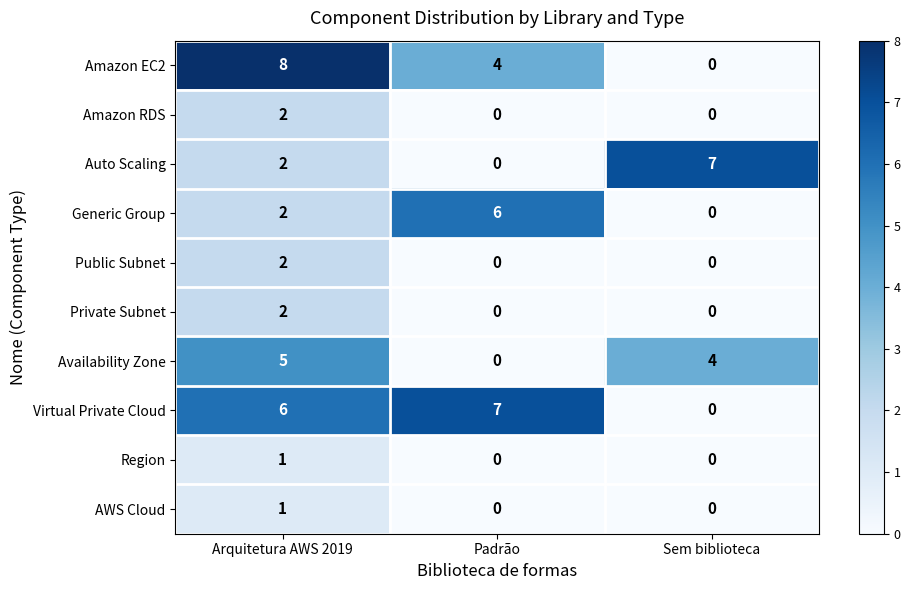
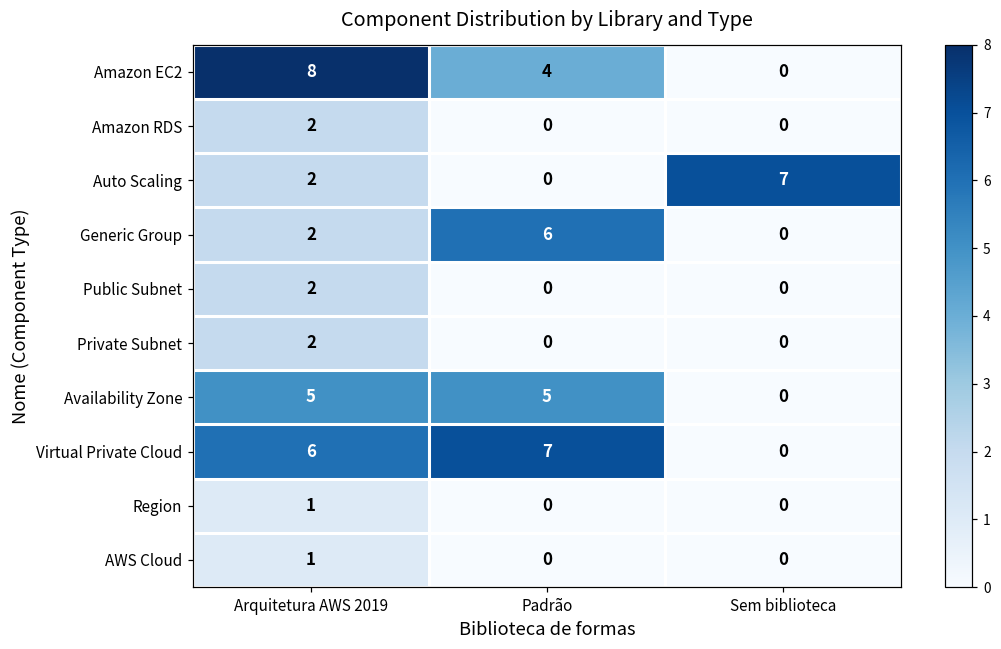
  {
    "Amazon EC2": {
      "Arquitetura AWS 2019": 8,
      "Padrão": 4,
      "Sem biblioteca": 0
    },
    "Amazon RDS": {
      "Arquitetura AWS 2019": 2,
      "Padrão": 0,
      "Sem biblioteca": 0
    },
    "Auto Scaling": {
      "Arquitetura AWS 2019": 2,
      "Padrão": 0,
      "Sem biblioteca": 7
    },
    "Generic Group": {
      "Arquitetura AWS 2019": 2,
      "Padrão": 6,
      "Sem biblioteca": 0
    },
    "Public Subnet": {
      "Arquitetura AWS 2019": 2,
      "Padrão": 0,
      "Sem biblioteca": 0
    },
    "Private Subnet": {
      "Arquitetura AWS 2019": 2,
      "Padrão": 0,
      "Sem biblioteca": 0
    },
    "Availability Zone": {
      "Arquitetura AWS 2019": 5,
-     "Padrão": 0,
-     "Sem biblioteca": 4
+     "Padrão": 5,
+     "Sem biblioteca": 0
    },
    "Virtual Private Cloud": {
      "Arquitetura AWS 2019": 6,
      "Padrão": 7,
      "Sem biblioteca": 0
    },
    "Region": {
      "Arquitetura AWS 2019": 1,
      "Padrão": 0,
      "Sem biblioteca": 0
    },
    "AWS Cloud": {
      "Arquitetura AWS 2019": 1,
      "Padrão": 0,
      "Sem biblioteca": 0
    }
  }
